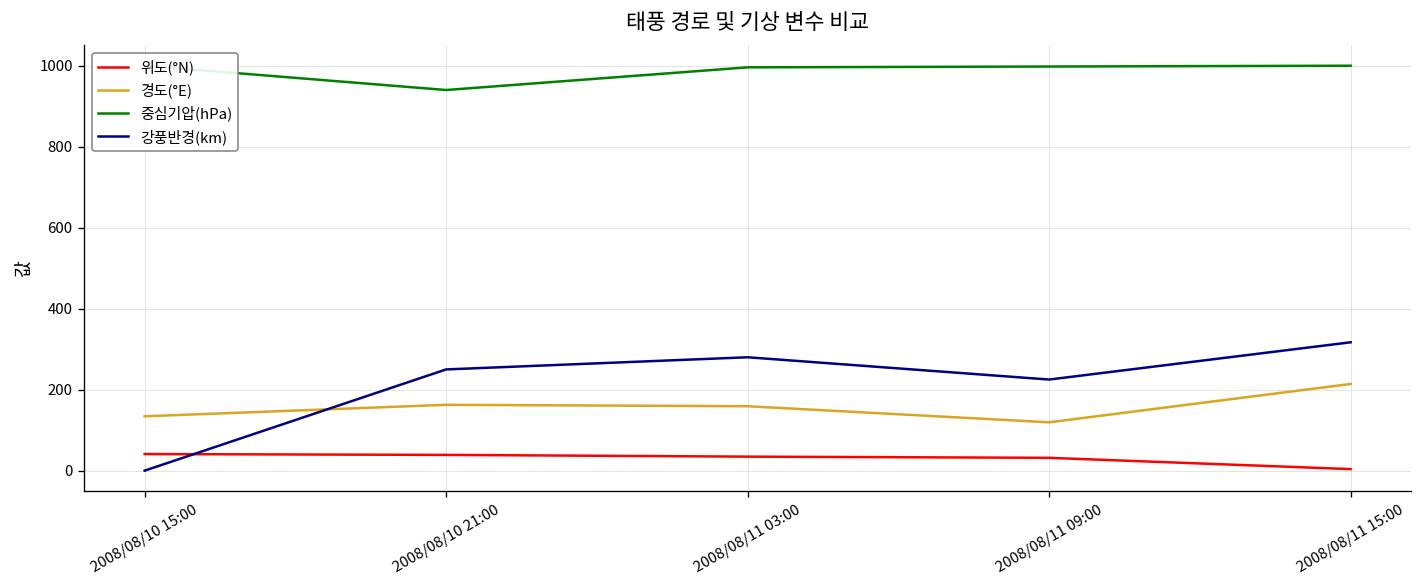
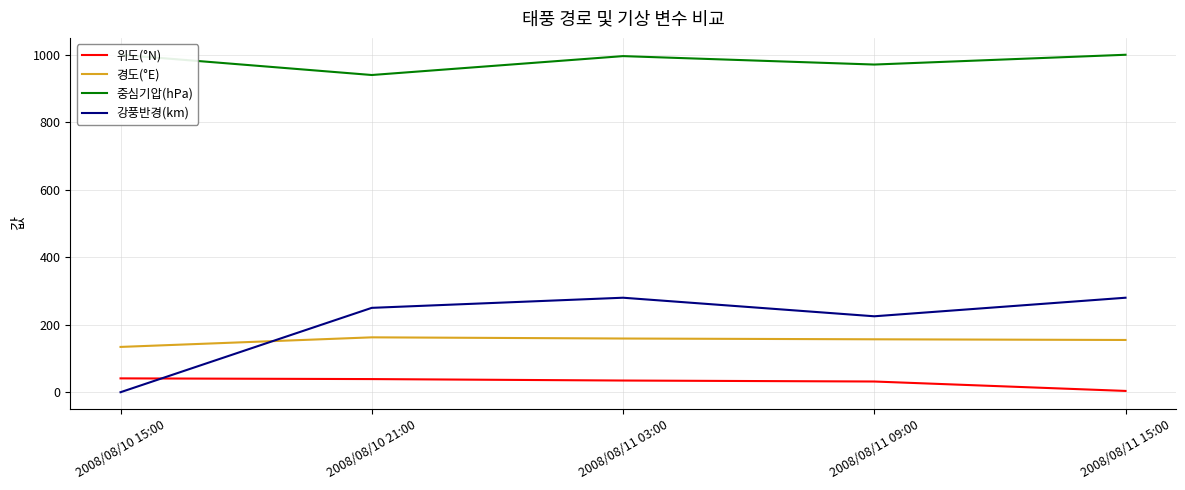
  {
    "위도(°N)": {
      "2008/08/10 15:00": 40,
      "2008/08/10 21:00": 40,
      "2008/08/11 03:00": 30,
      "2008/08/11 09:00": 30,
      "2008/08/11 15:00": 0
    },
    "경도(°E)": {
      "2008/08/10 15:00": 130,
      "2008/08/10 21:00": 160,
      "2008/08/11 03:00": 160,
-     "2008/08/11 09:00": 120,
-     "2008/08/11 15:00": 210
+     "2008/08/11 09:00": 160,
+     "2008/08/11 15:00": 150
    },
    "중심기압(hPa)": {
      "2008/08/10 21:00": 940,
      "2008/08/11 03:00": 1000,
-     "2008/08/11 09:00": 1000,
+     "2008/08/11 09:00": 970,
      "2008/08/11 15:00": 1000
    },
    "강풍반경(km)": {
      "2008/08/10 15:00": 0,
      "2008/08/10 21:00": 250,
      "2008/08/11 03:00": 280,
      "2008/08/11 09:00": 230,
-     "2008/08/11 15:00": 320
+     "2008/08/11 15:00": 280
    }
  }
